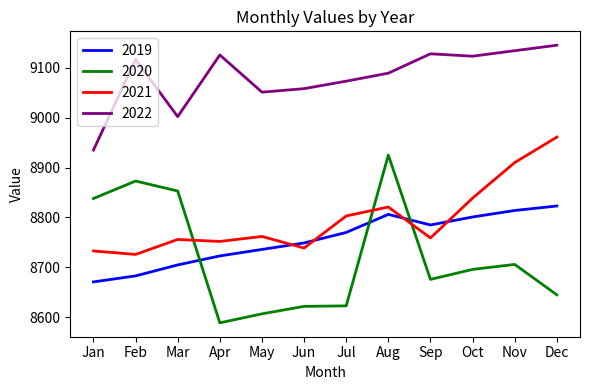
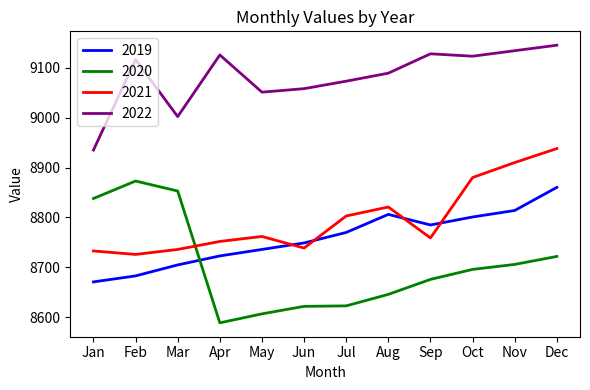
  {
    "2019": {
      "Jan": 8670,
      "Feb": 8680,
      "Mar": 8710,
      "Apr": 8720,
      "May": 8740,
      "Jun": 8750,
      "Jul": 8770,
      "Aug": 8810,
      "Sep": 8790,
      "Oct": 8800,
      "Nov": 8810,
-     "Dec": 8820
+     "Dec": 8860
    },
    "2020": {
      "Jan": 8840,
      "Feb": 8870,
      "Mar": 8850,
      "Apr": 8590,
      "May": 8610,
      "Jun": 8620,
      "Jul": 8620,
-     "Aug": 8930,
+     "Aug": 8650,
      "Sep": 8680,
      "Oct": 8700,
      "Nov": 8710,
-     "Dec": 8650
+     "Dec": 8720
    },
    "2021": {
      "Jan": 8730,
      "Feb": 8730,
-     "Mar": 8760,
+     "Mar": 8740,
      "Apr": 8750,
      "May": 8760,
      "Jun": 8740,
      "Jul": 8800,
      "Aug": 8820,
      "Sep": 8760,
-     "Oct": 8840,
+     "Oct": 8880,
      "Nov": 8910,
-     "Dec": 8960
+     "Dec": 8940
    },
    "2022": {
      "Jan": 8940,
      "Mar": 9000,
      "Apr": 9130,
      "May": 9050,
      "Jun": 9060,
      "Jul": 9070,
      "Aug": 9090,
      "Sep": 9130,
      "Oct": 9120,
      "Nov": 9130,
      "Dec": 9150
    }
  }
